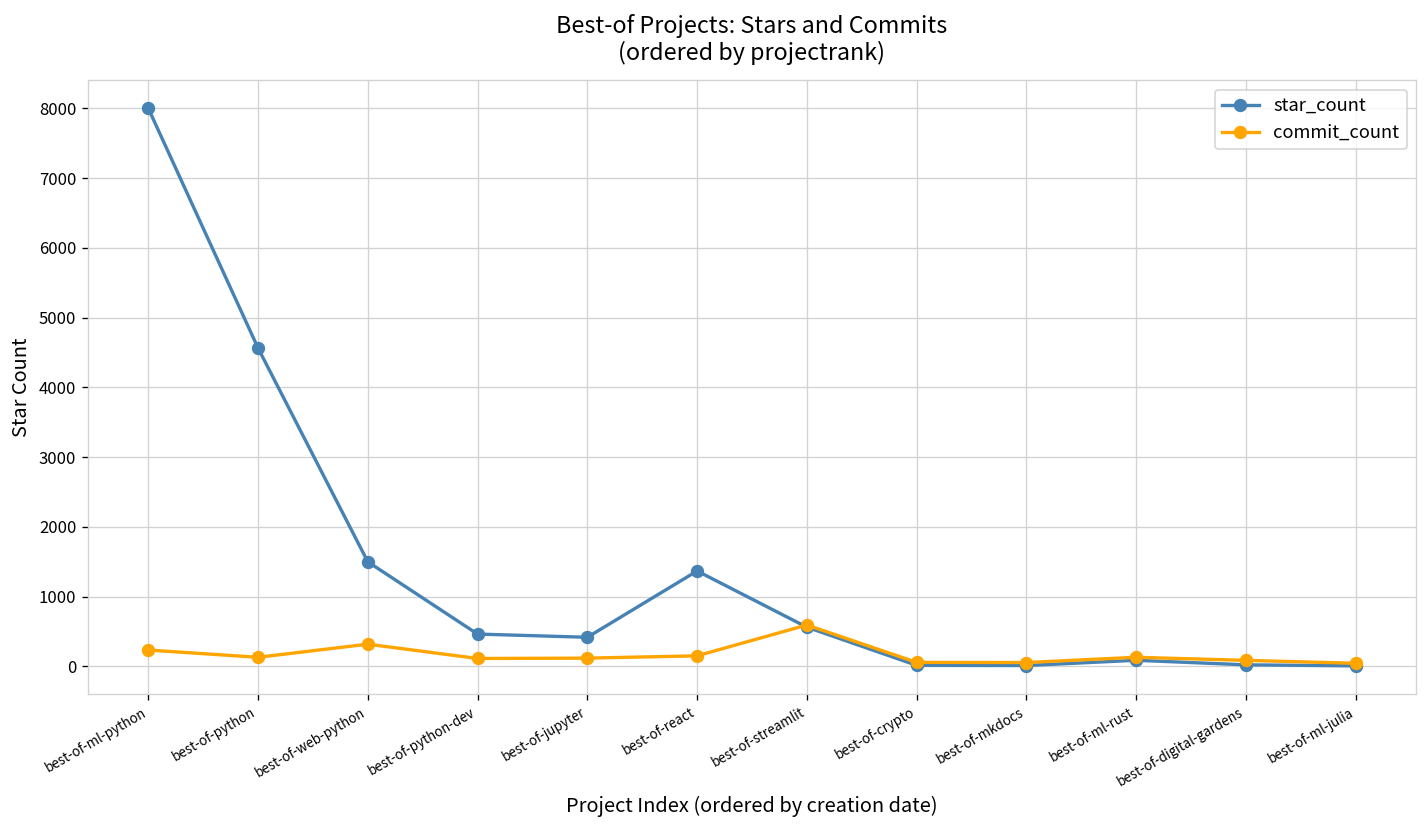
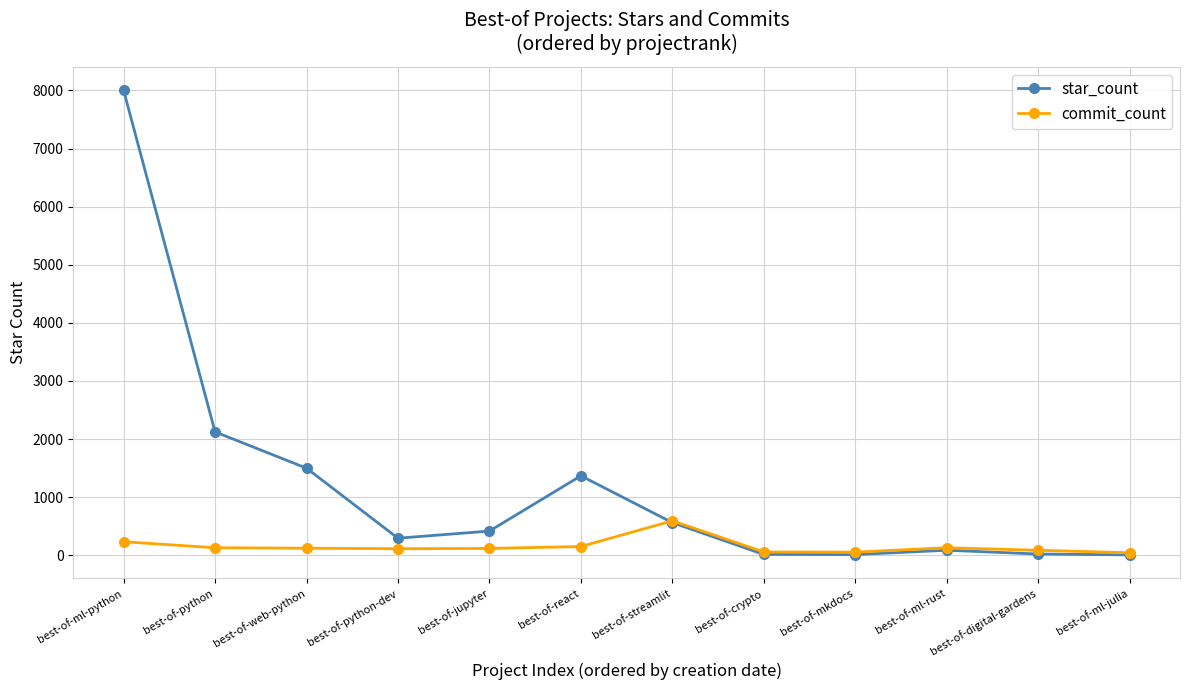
  {
    "star_count": {
      "best-of-ml-python": 8000,
-     "best-of-python": 4600,
+     "best-of-python": 2100,
      "best-of-web-python": 1500,
-     "best-of-python-dev": 500,
+     "best-of-python-dev": 300,
      "best-of-jupyter": 400,
      "best-of-react": 1400,
      "best-of-digital-gardens": 0
    },
    "commit_count": {
      "best-of-ml-python": 200,
      "best-of-python": 100,
-     "best-of-web-python": 300,
+     "best-of-web-python": 100,
      "best-of-python-dev": 100,
      "best-of-jupyter": 100,
      "best-of-react": 200,
      "best-of-digital-gardens": 100
    }
  }
